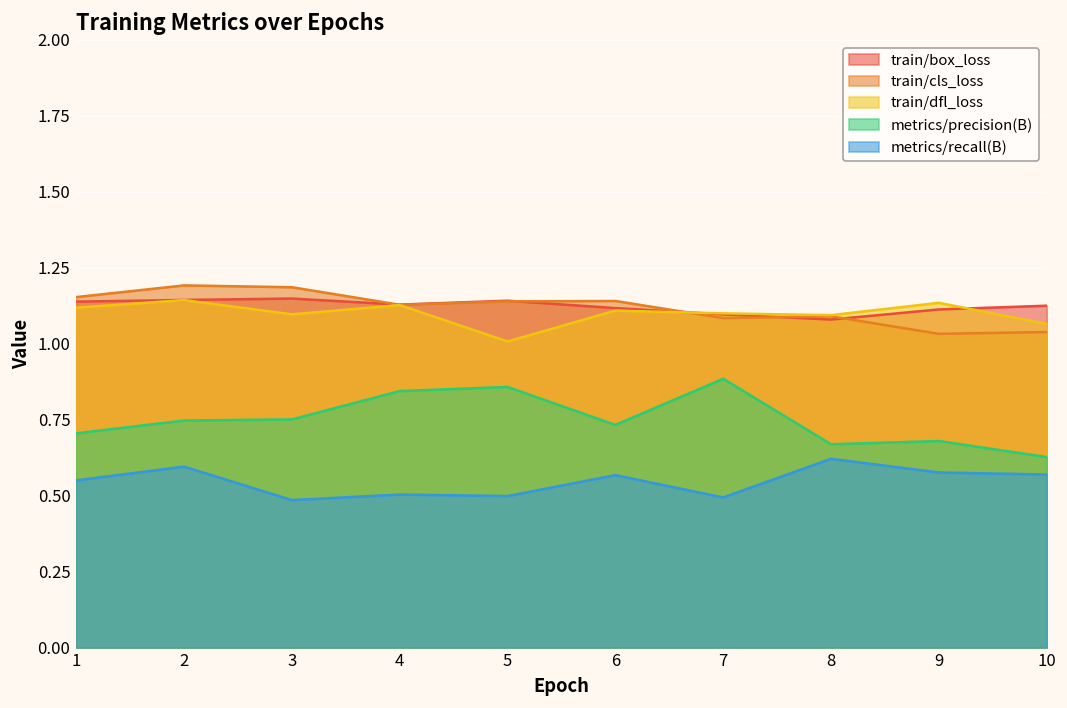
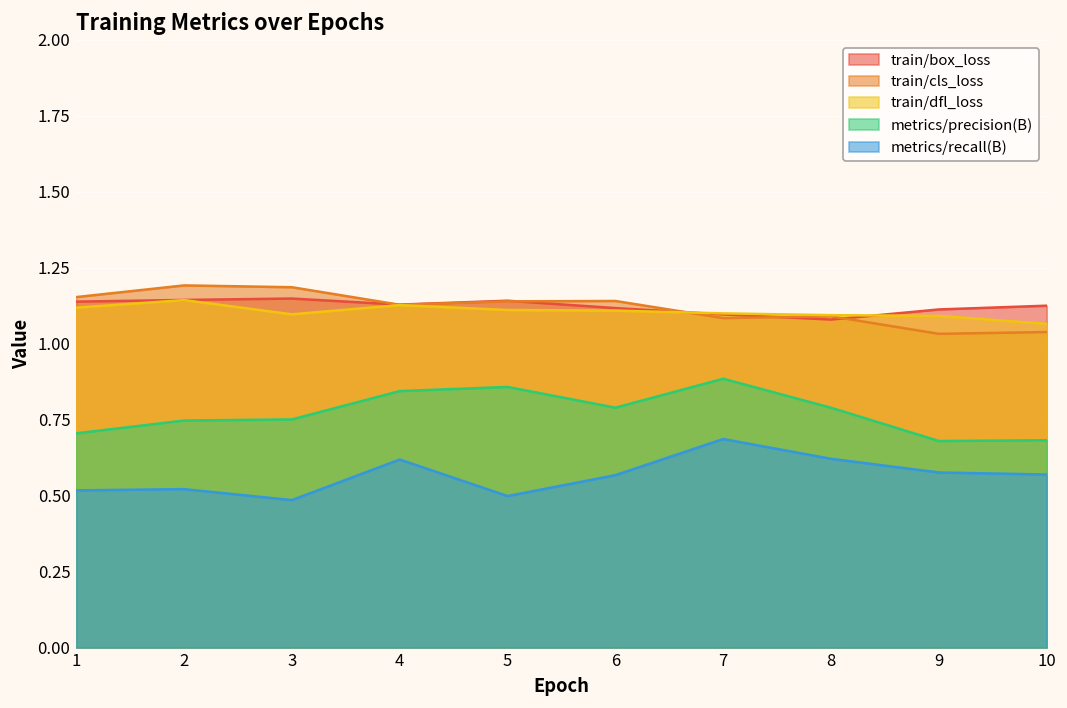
  {
    "train/dfl_loss": {
      "1": 1.12,
      "3": 1.10,
-     "5": 1.01,
-     "9": 1.13,
+     "5": 1.11,
+     "9": 1.09,
      "10": 1.07
    },
    "metrics/precision(B)": {
      "1": 0.71,
      "2": 0.75,
      "3": 0.75,
      "4": 0.84,
      "5": 0.86,
-     "6": 0.73,
+     "6": 0.79,
      "7": 0.88,
-     "8": 0.67,
+     "8": 0.79,
      "9": 0.68,
-     "10": 0.63
+     "10": 0.68
    },
    "metrics/recall(B)": {
-     "1": 0.55,
-     "2": 0.60,
+     "1": 0.52,
+     "2": 0.52,
      "3": 0.49,
-     "4": 0.50,
+     "4": 0.62,
      "5": 0.50,
      "6": 0.57,
-     "7": 0.49,
+     "7": 0.69,
      "8": 0.62,
      "9": 0.58,
      "10": 0.57
    }
  }
